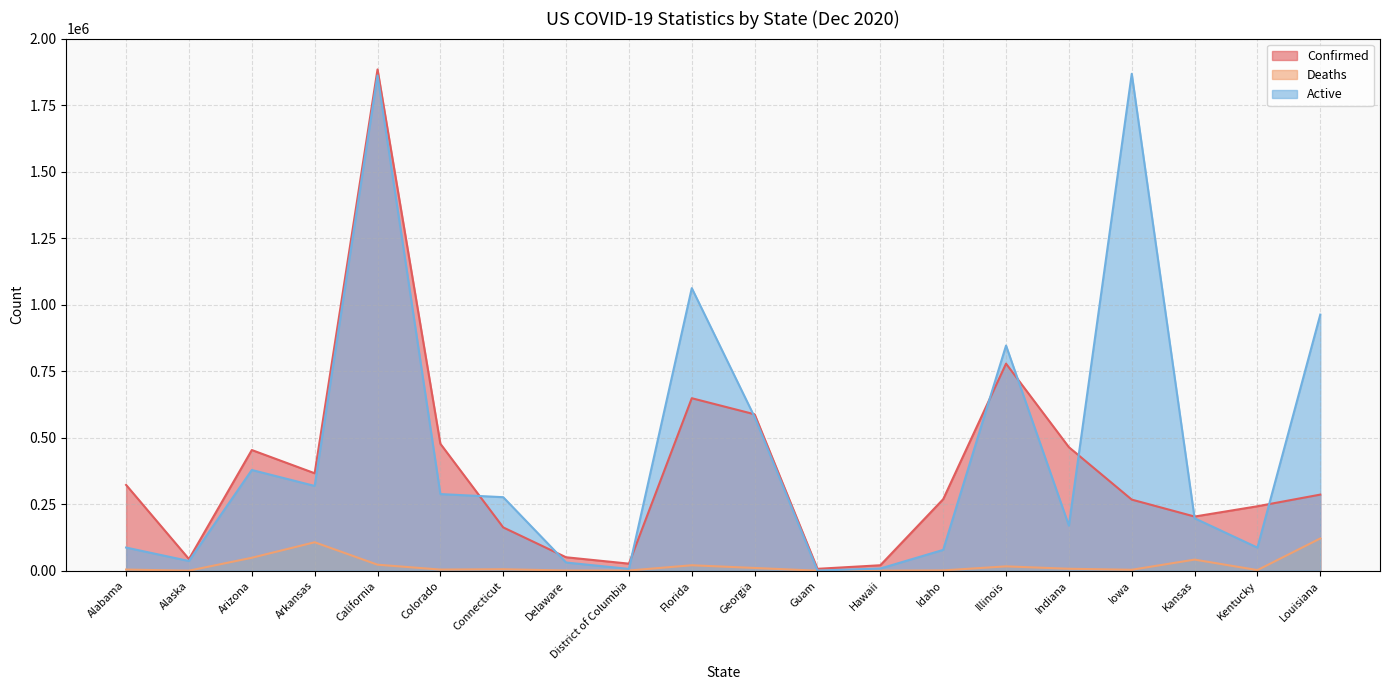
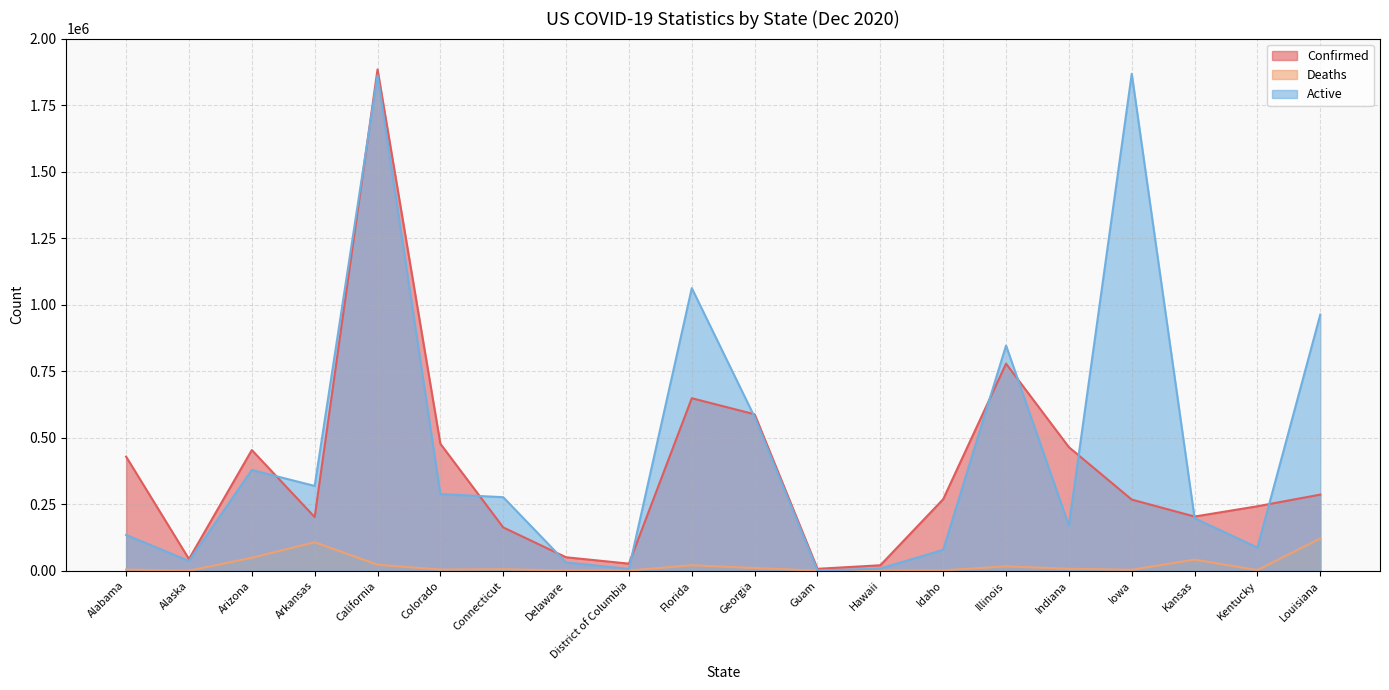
  {
    "Confirmed": {
-     "Alabama": 320000,
+     "Alabama": 430000,
      "Arizona": 450000,
-     "Arkansas": 370000,
+     "Arkansas": 200000,
      "California": 1880000,
      "Colorado": 480000,
      "Connecticut": 160000,
      "Delaware": 50000,
      "District of Columbia": 30000,
      "Florida": 650000,
      "Georgia": 590000,
      "Hawaii": 20000,
      "Idaho": 270000,
      "Illinois": 780000,
      "Indiana": 460000,
      "Iowa": 270000,
      "Kentucky": 240000,
      "Louisiana": 290000
    },
    "Deaths": {
      "Alabama": 0,
      "Alaska": 0,
      "Arizona": 50000,
      "Arkansas": 110000,
      "California": 20000,
      "Colorado": 0,
      "Connecticut": 10000,
      "Delaware": 0,
      "Florida": 20000,
      "Georgia": 10000,
      "Idaho": 0,
      "Illinois": 20000,
      "Indiana": 10000,
      "Iowa": 0,
      "Kansas": 40000,
      "Kentucky": 0,
      "Louisiana": 120000
    },
    "Active": {
-     "Alabama": 90000,
+     "Alabama": 130000,
      "Arizona": 380000,
      "Arkansas": 320000,
      "California": 1860000,
      "Colorado": 290000,
      "Connecticut": 280000,
      "Delaware": 30000,
      "Florida": 1060000,
      "Georgia": 580000,
      "Idaho": 80000,
      "Illinois": 850000,
      "Indiana": 170000,
      "Iowa": 1870000,
      "Kentucky": 90000,
      "Louisiana": 960000
    }
  }
